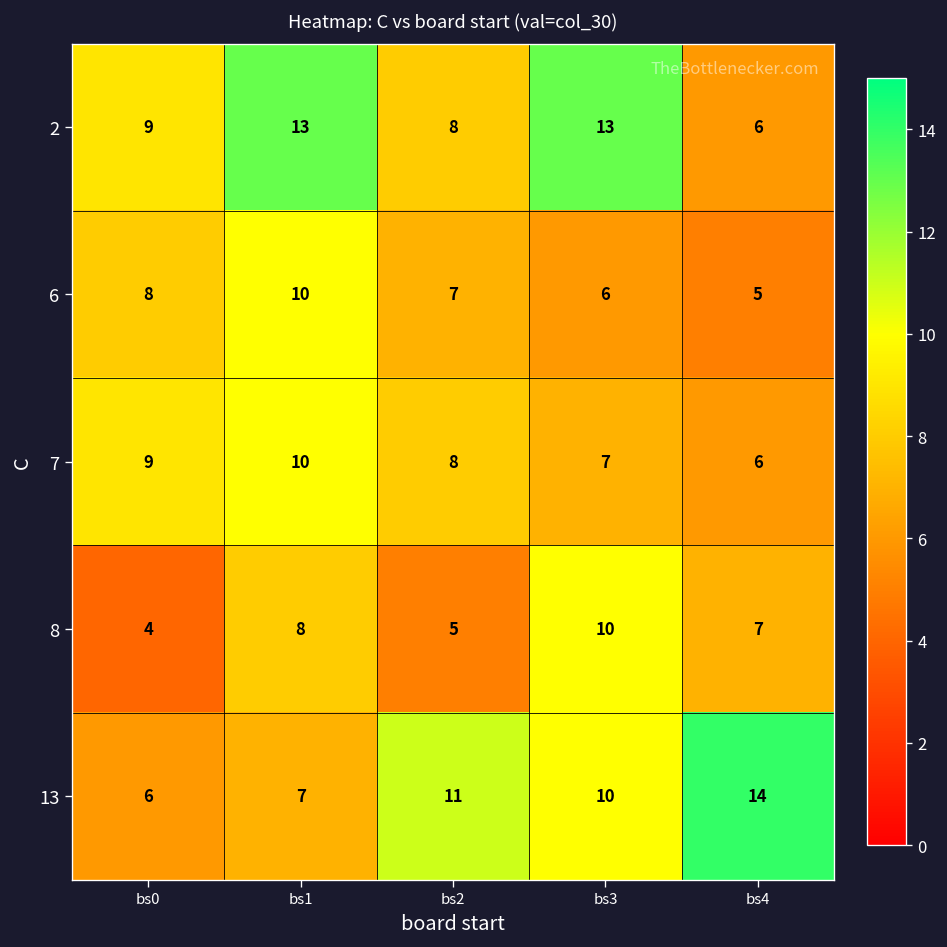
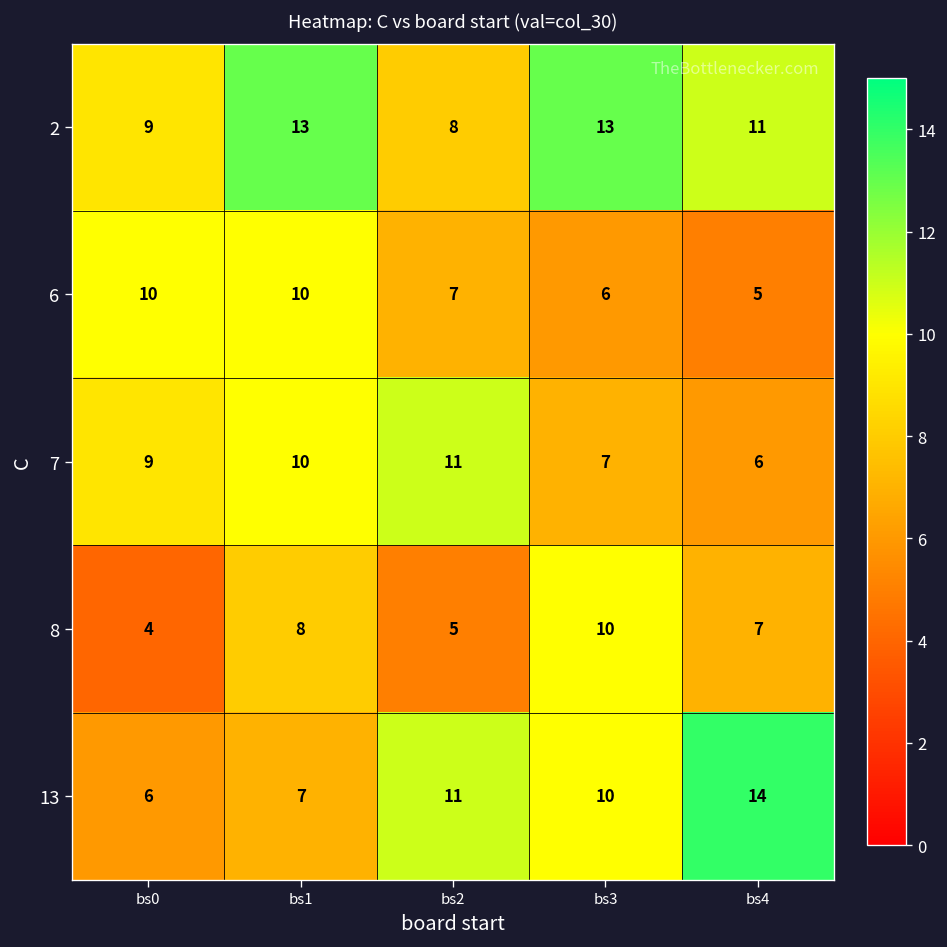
  {
    "2": {
      "bs0": 9,
      "bs1": 13,
      "bs2": 8,
      "bs3": 13,
-     "bs4": 6
+     "bs4": 11
    },
    "6": {
-     "bs0": 8,
+     "bs0": 10,
      "bs1": 10,
      "bs2": 7,
      "bs3": 6,
      "bs4": 5
    },
    "7": {
      "bs0": 9,
      "bs1": 10,
-     "bs2": 8,
+     "bs2": 11,
      "bs3": 7,
      "bs4": 6
    },
    "8": {
      "bs0": 4,
      "bs1": 8,
      "bs2": 5,
      "bs3": 10,
      "bs4": 7
    },
    "13": {
      "bs0": 6,
      "bs1": 7,
      "bs2": 11,
      "bs3": 10,
      "bs4": 14
    }
  }
